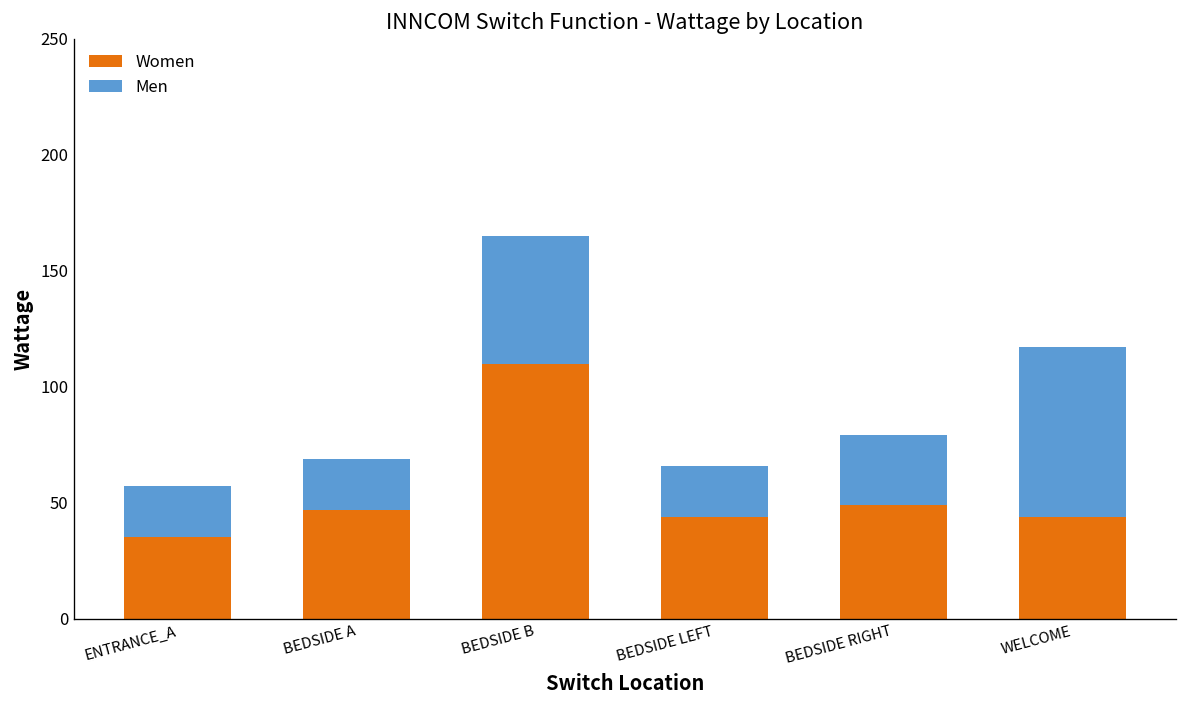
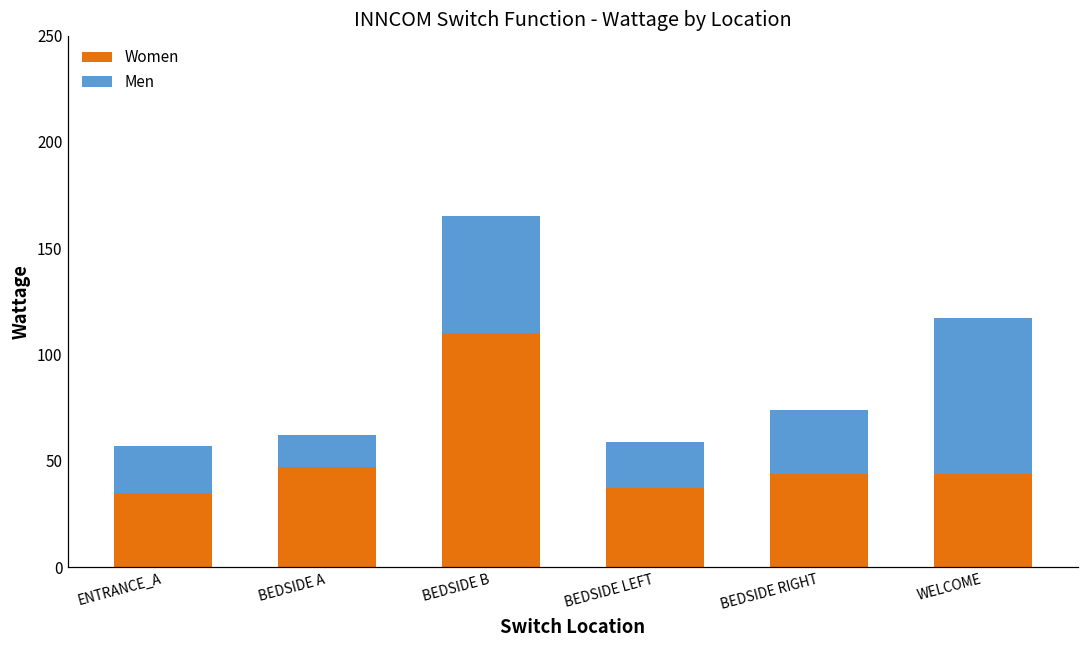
  {
    "Women": {
      "ENTRANCE_A": 35,
      "BEDSIDE A": 47,
      "BEDSIDE B": 110,
-     "BEDSIDE LEFT": 44,
-     "BEDSIDE RIGHT": 49,
+     "BEDSIDE LEFT": 37,
+     "BEDSIDE RIGHT": 44,
      "WELCOME": 44
    },
    "Men": {
      "ENTRANCE_A": 22,
-     "BEDSIDE A": 22,
+     "BEDSIDE A": 15,
      "BEDSIDE B": 55,
      "BEDSIDE LEFT": 22,
      "BEDSIDE RIGHT": 30,
      "WELCOME": 73
    }
  }
